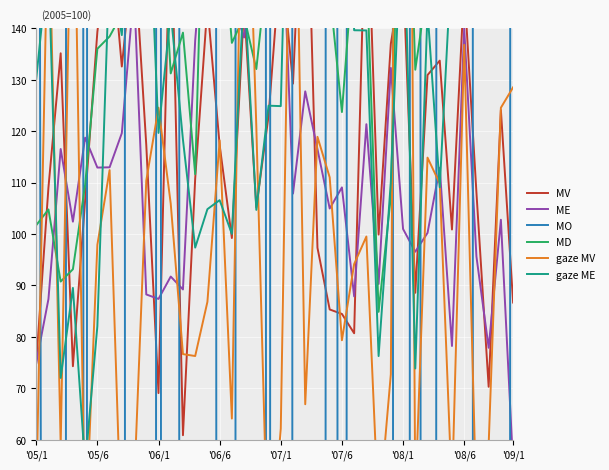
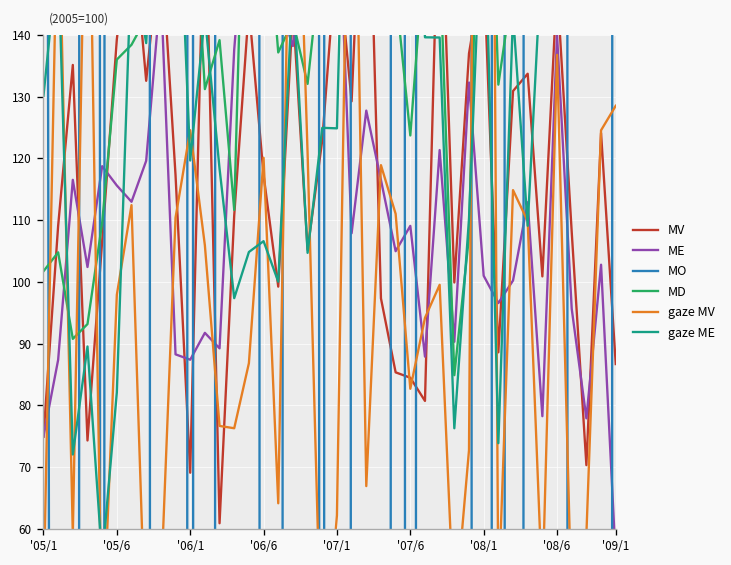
  {
    "MV": {
      "'06/1": 69,
      "'06/6": 117,
      "'07/6": 84,
      "'09/1": 87
    },
    "ME": {
-     "'05/6": 113,
+     "'05/6": 116,
      "'06/1": 87,
      "'07/6": 109,
      "'08/1": 101,
      "'08/6": 140
    },
    "gaze MV": {
      "'05/6": 98,
      "'06/1": 125,
-     "'06/6": 118,
+     "'06/6": 120,
      "'07/1": 62,
-     "'07/6": 79,
+     "'07/6": 83,
      "'08/6": 137,
      "'09/1": 129
    }
  }
